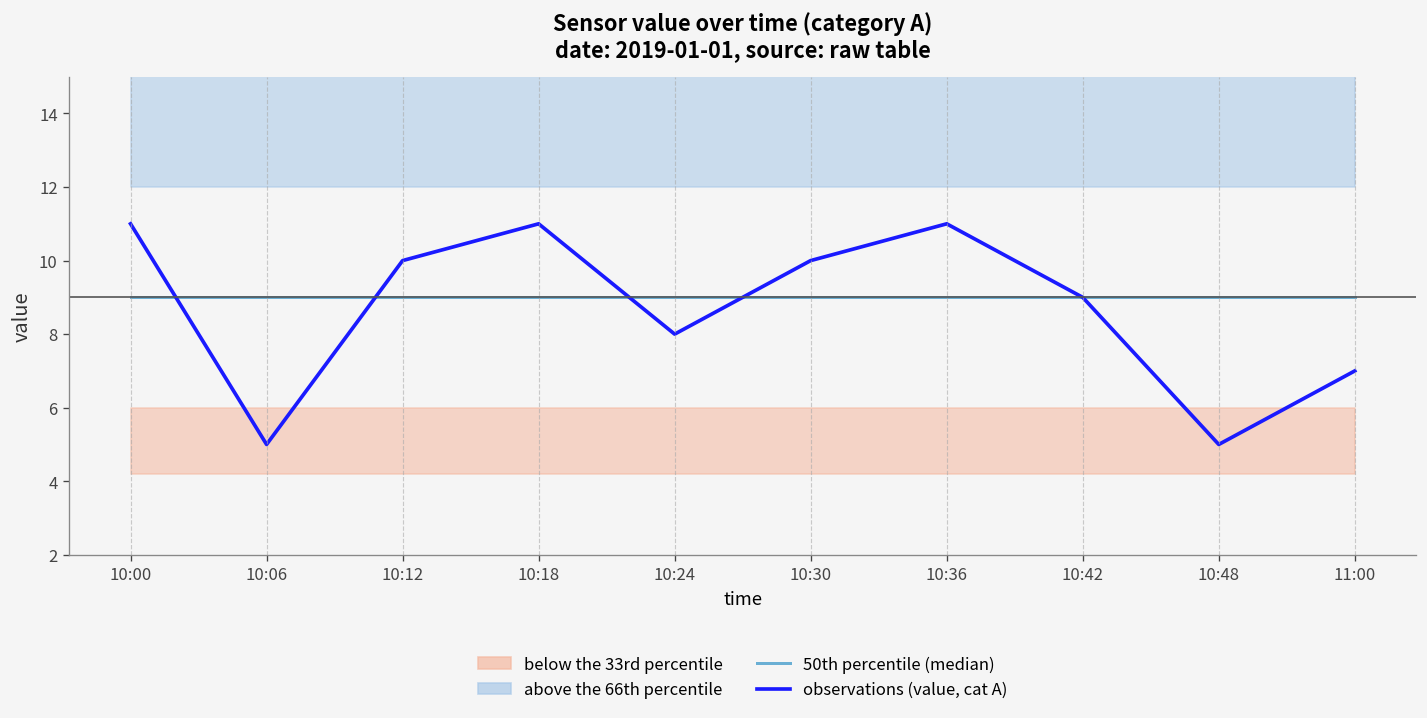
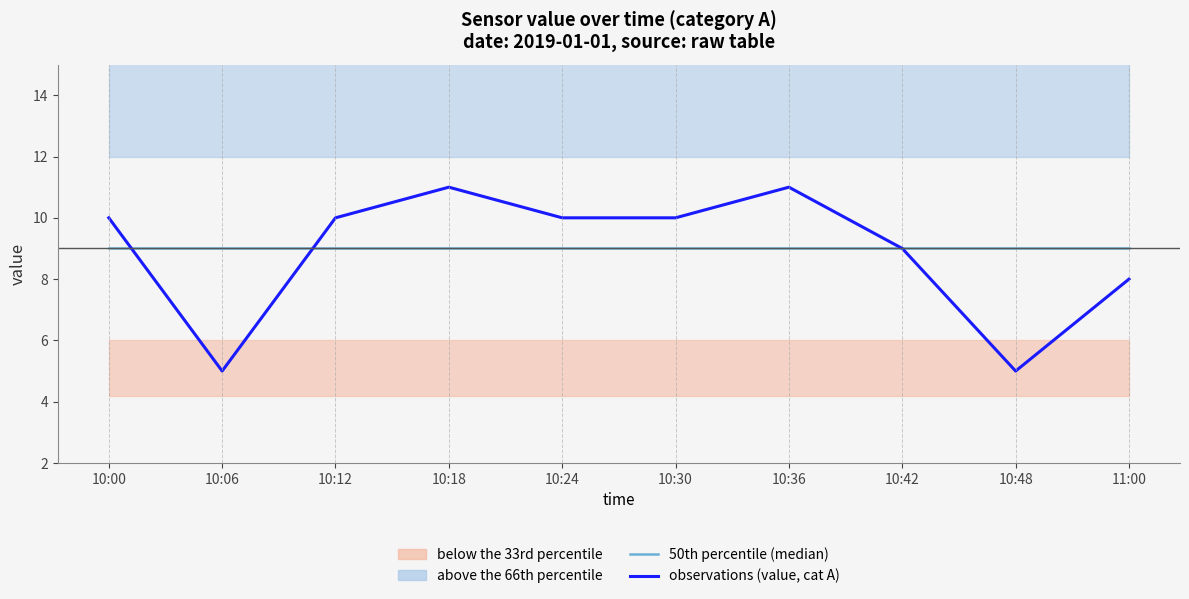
  {
    "50th percentile (median)": {
      "10:00": 9,
      "10:06": 9,
      "10:12": 9,
      "10:18": 9,
      "10:24": 9,
      "10:30": 9,
      "10:36": 9,
      "10:48": 9,
      "11:00": 9
    },
    "observations (value, cat A)": {
-     "10:00": 11,
+     "10:00": 10,
      "10:06": 5,
      "10:12": 10,
      "10:18": 11,
-     "10:24": 8,
+     "10:24": 10,
      "10:30": 10,
      "10:36": 11,
      "10:48": 5,
-     "11:00": 7
+     "11:00": 8
    },
    "below the 33rd percentile": {
      "10:00": 6,
      "10:06": 6,
      "10:12": 6,
      "10:18": 6,
      "10:24": 6,
      "10:30": 6,
      "10:36": 6,
      "10:42": 6,
      "10:48": 6,
      "11:00": 6
    }
  }
